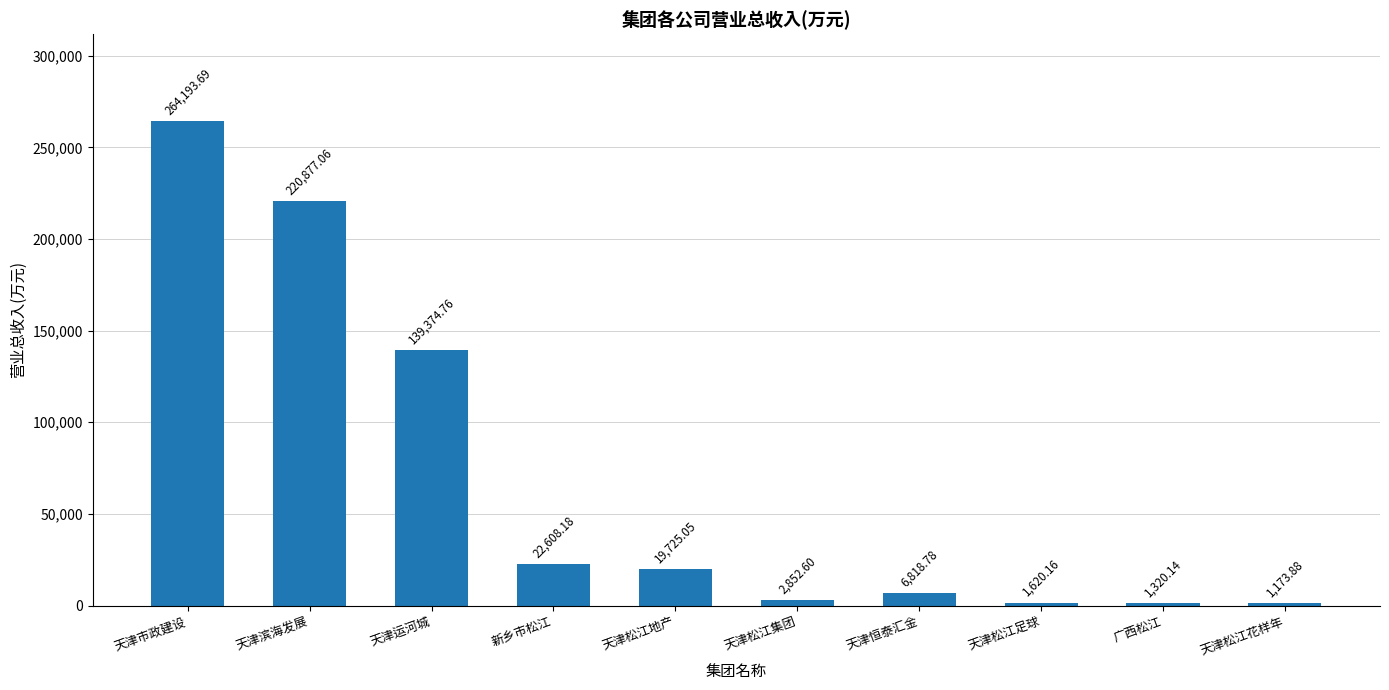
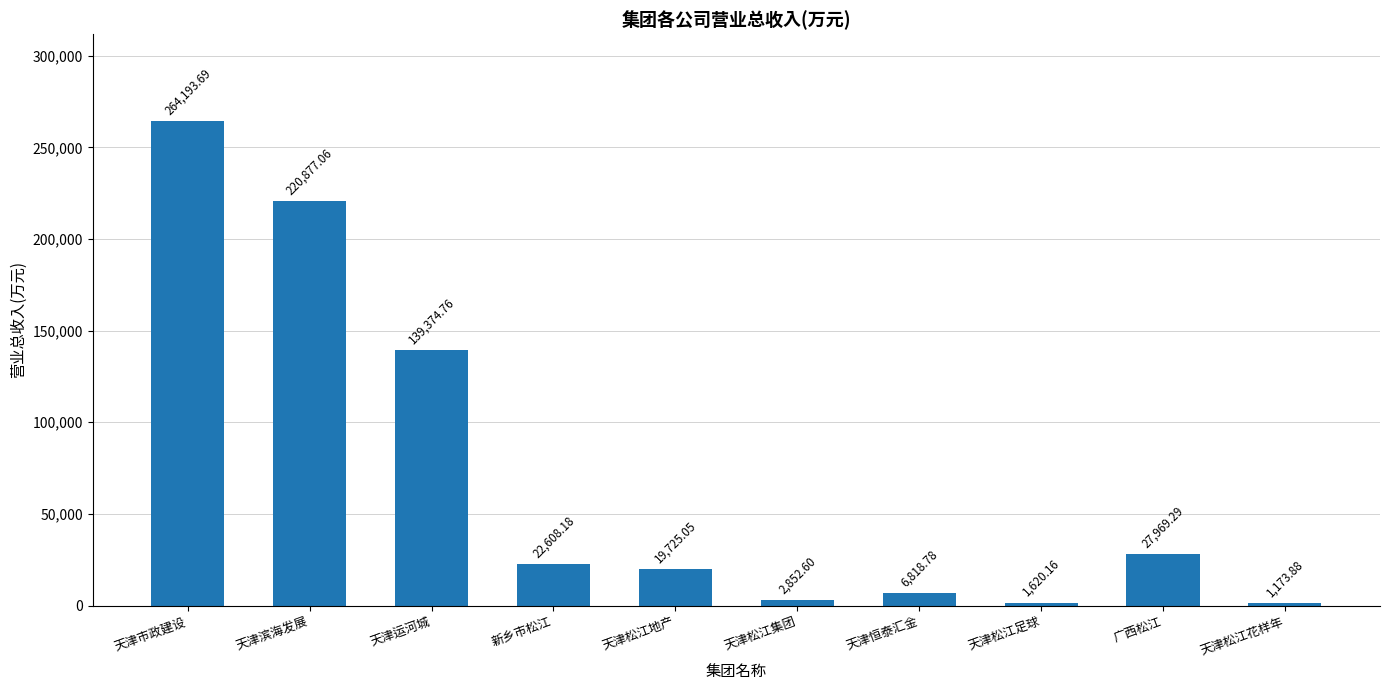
  {
    "天津市政建设": "264,193.69",
    "天津滨海发展": "220,877.06",
    "天津运河城": "139,374.76",
    "新乡市松江": "22,608.18",
    "天津松江地产": "19,725.05",
    "天津松江集团": "2,852.60",
    "天津恒泰汇金": "6,818.78",
    "天津松江足球": "1,620.16",
-   "广西松江": "1,320.14",
+   "广西松江": "27,969.29",
    "天津松江花样年": "1,173.88"
  }
